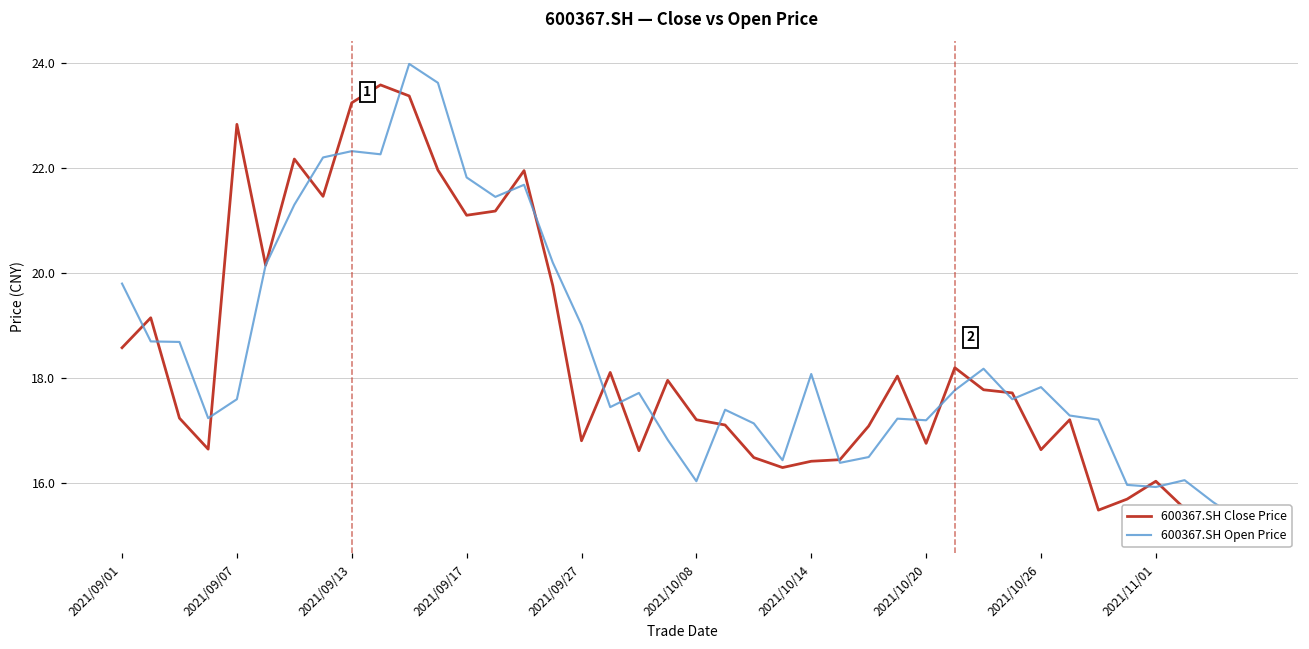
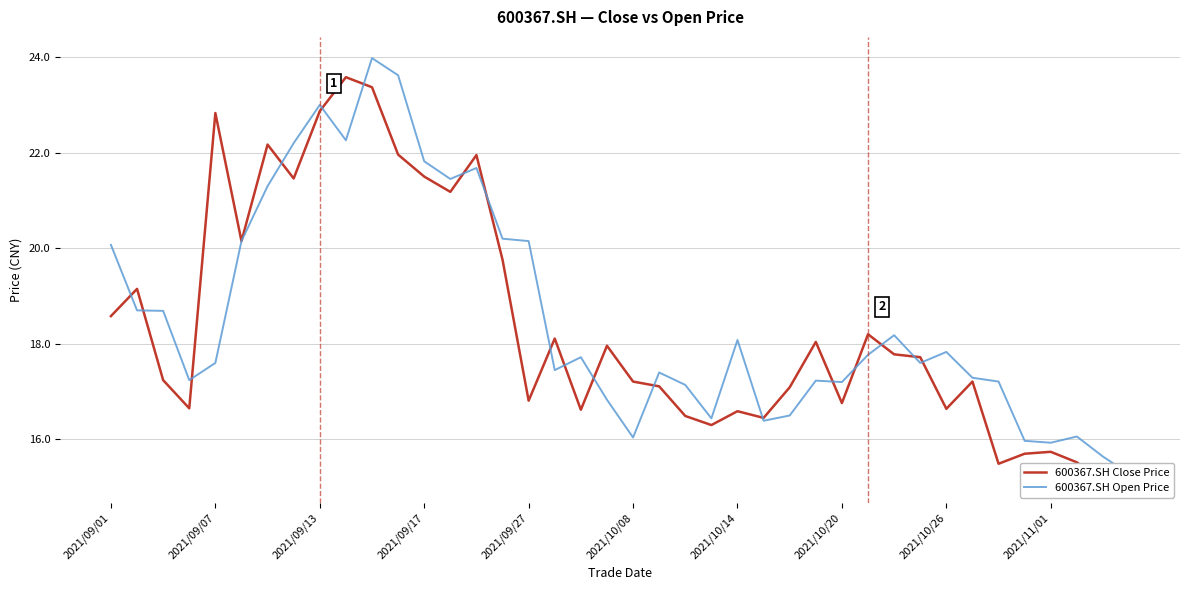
  {
    "600367.SH Close Price": {
      "2021/09/01": 18.6,
      "2021/09/07": 22.8,
-     "2021/09/13": 23.2,
-     "2021/09/17": 21.1,
+     "2021/09/13": 22.9,
+     "2021/09/17": 21.5,
      "2021/09/27": 16.8,
      "2021/10/08": 17.2,
-     "2021/10/14": 16.4,
+     "2021/10/14": 16.6,
      "2021/10/20": 16.8,
      "2021/10/26": 16.6,
-     "2021/11/01": 16.0
+     "2021/11/01": 15.7
    },
    "600367.SH Open Price": {
-     "2021/09/01": 19.8,
+     "2021/09/01": 20.1,
      "2021/09/07": 17.6,
-     "2021/09/13": 22.3,
+     "2021/09/13": 23.0,
      "2021/09/17": 21.8,
-     "2021/09/27": 19.0,
+     "2021/09/27": 20.2,
      "2021/10/08": 16.0,
      "2021/10/14": 18.1,
      "2021/10/20": 17.2,
      "2021/10/26": 17.8,
      "2021/11/01": 15.9
    }
  }
